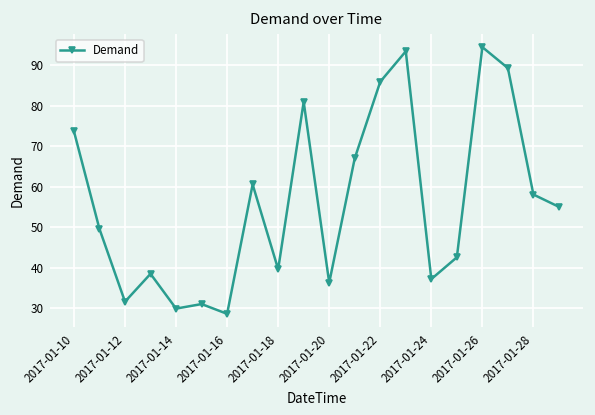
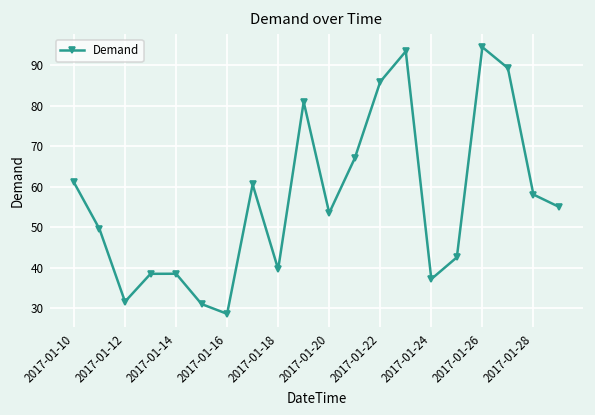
  {
-   "2017-01-10": 74,
+   "2017-01-10": 61,
    "2017-01-12": 32,
-   "2017-01-14": 30,
+   "2017-01-14": 39,
    "2017-01-16": 29,
    "2017-01-18": 40,
-   "2017-01-20": 36,
+   "2017-01-20": 53,
    "2017-01-22": 86,
    "2017-01-24": 37,
    "2017-01-26": 94,
    "2017-01-28": 58
  }
